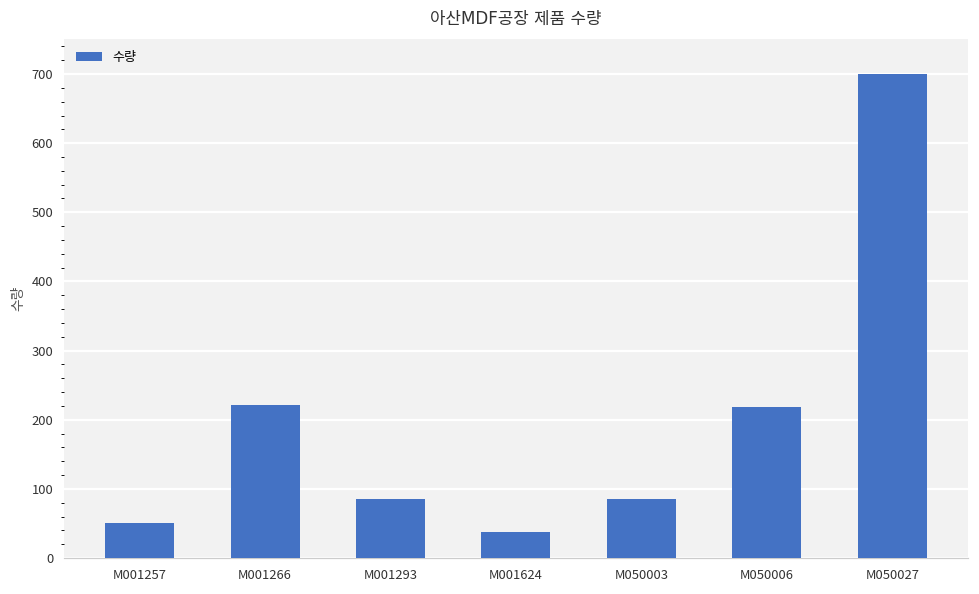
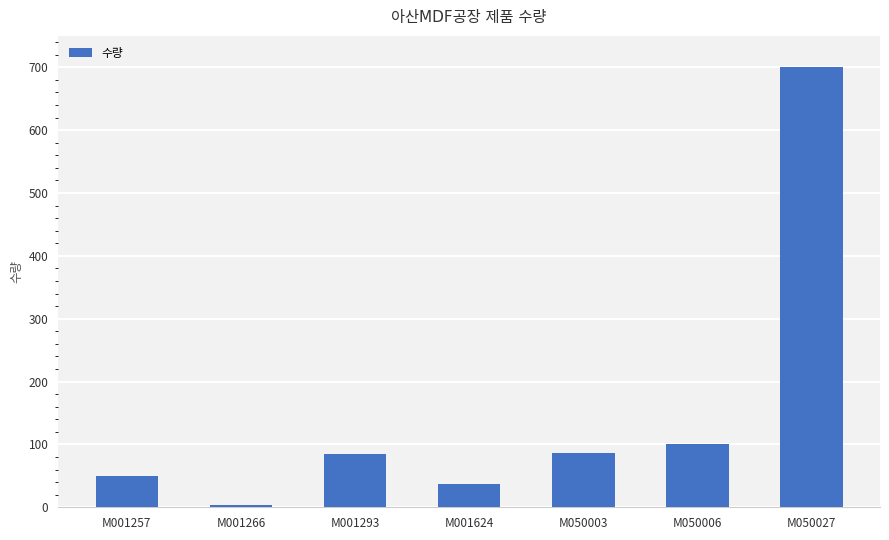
  {
    "M001257": 50,
-   "M001266": 220,
+   "M001266": 0,
    "M001293": 90,
    "M001624": 40,
    "M050003": 90,
-   "M050006": 220,
+   "M050006": 100,
    "M050027": 700
  }
